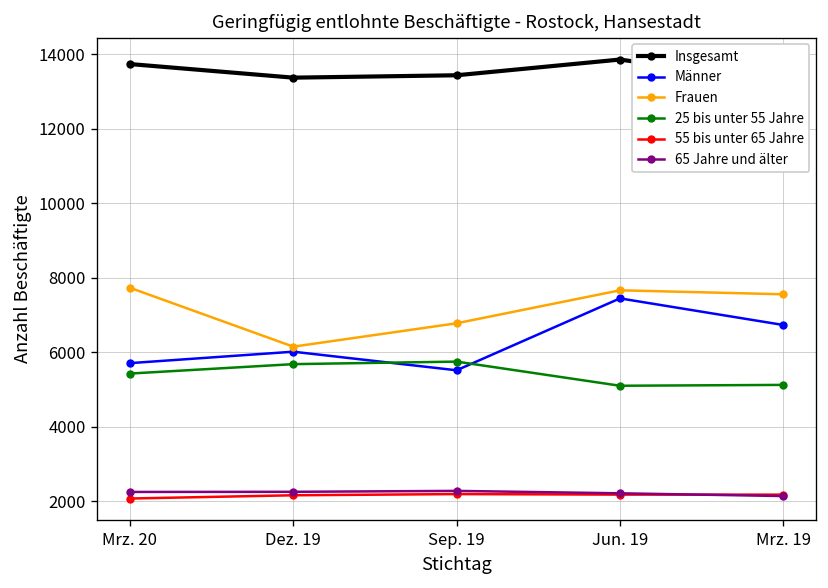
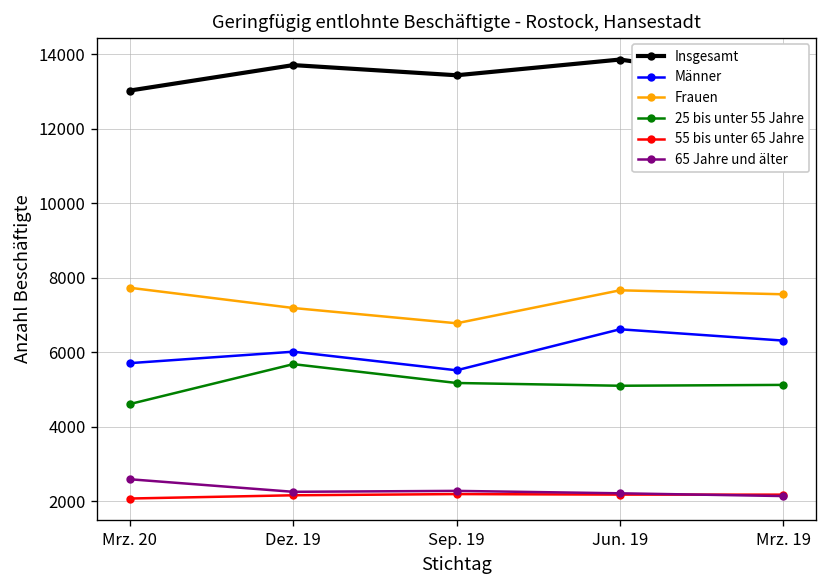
  {
    "Insgesamt": {
-     "Mrz. 20": 13700,
-     "Dez. 19": 13400,
+     "Mrz. 20": 13000,
+     "Dez. 19": 13700,
      "Sep. 19": 13400,
      "Jun. 19": 13900
    },
    "Männer": {
      "Mrz. 20": 5700,
      "Dez. 19": 6000,
      "Sep. 19": 5500,
-     "Jun. 19": 7400,
-     "Mrz. 19": 6700
+     "Jun. 19": 6600,
+     "Mrz. 19": 6300
    },
    "Frauen": {
      "Mrz. 20": 7700,
-     "Dez. 19": 6100,
+     "Dez. 19": 7200,
      "Sep. 19": 6800,
      "Jun. 19": 7700,
      "Mrz. 19": 7600
    },
    "25 bis unter 55 Jahre": {
-     "Mrz. 20": 5400,
+     "Mrz. 20": 4600,
      "Dez. 19": 5700,
-     "Sep. 19": 5700,
+     "Sep. 19": 5200,
      "Jun. 19": 5100,
      "Mrz. 19": 5100
    },
    "55 bis unter 65 Jahre": {
      "Mrz. 20": 2100,
      "Dez. 19": 2200,
      "Sep. 19": 2200
    },
    "65 Jahre und älter": {
-     "Mrz. 20": 2200,
+     "Mrz. 20": 2600,
      "Dez. 19": 2300,
      "Sep. 19": 2300
    }
  }
